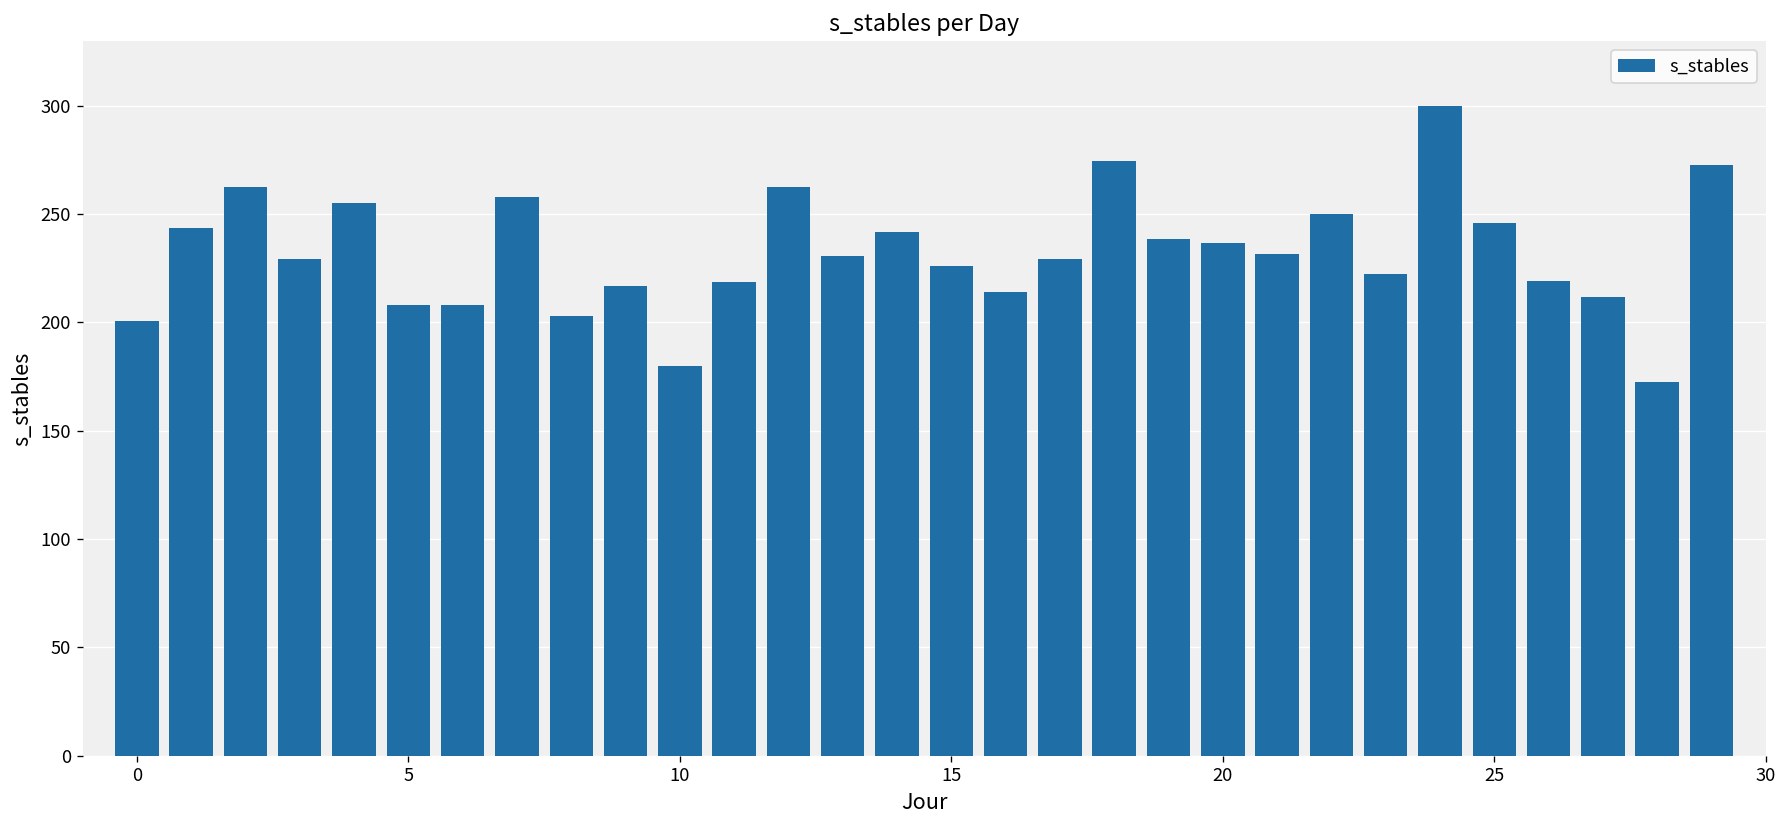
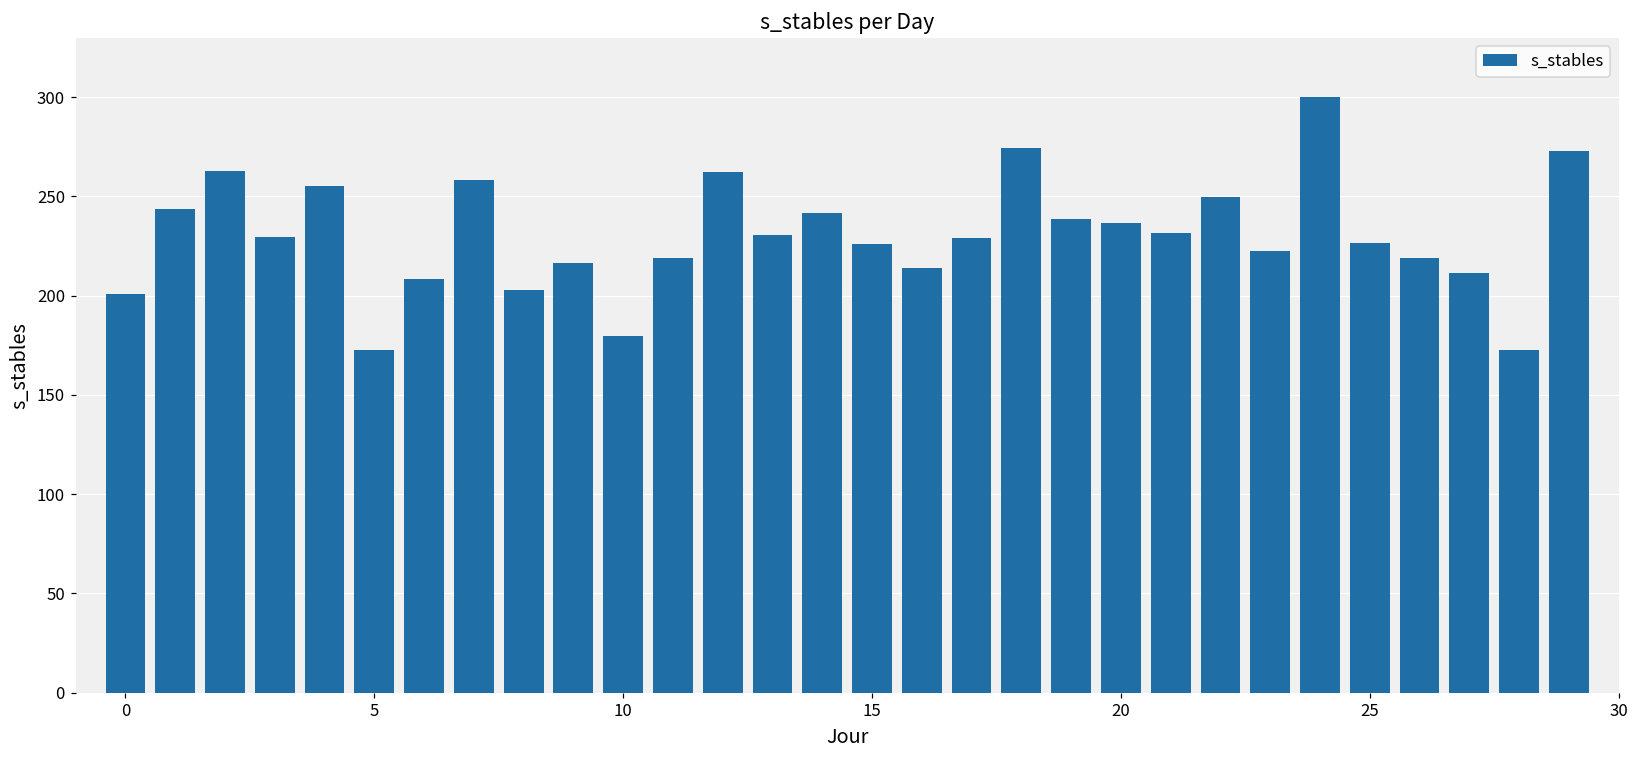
  {
    "0": 201,
-   "5": 208,
+   "5": 172,
    "10": 180,
    "15": 226,
    "20": 237,
-   "25": 246
+   "25": 227
  }
